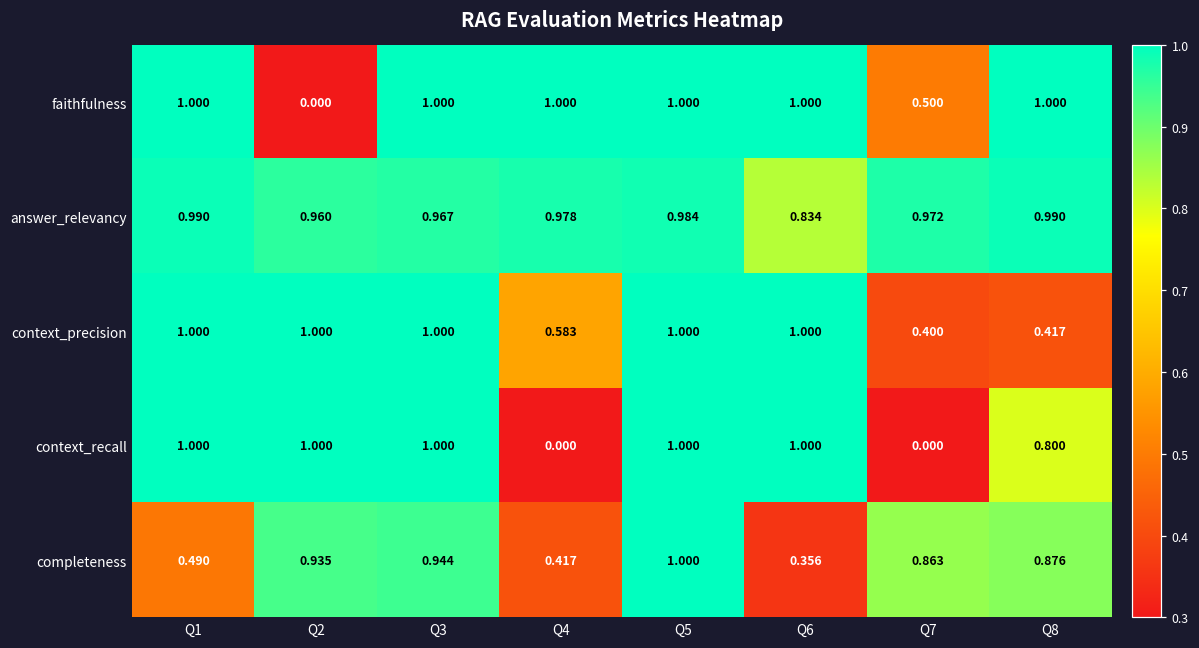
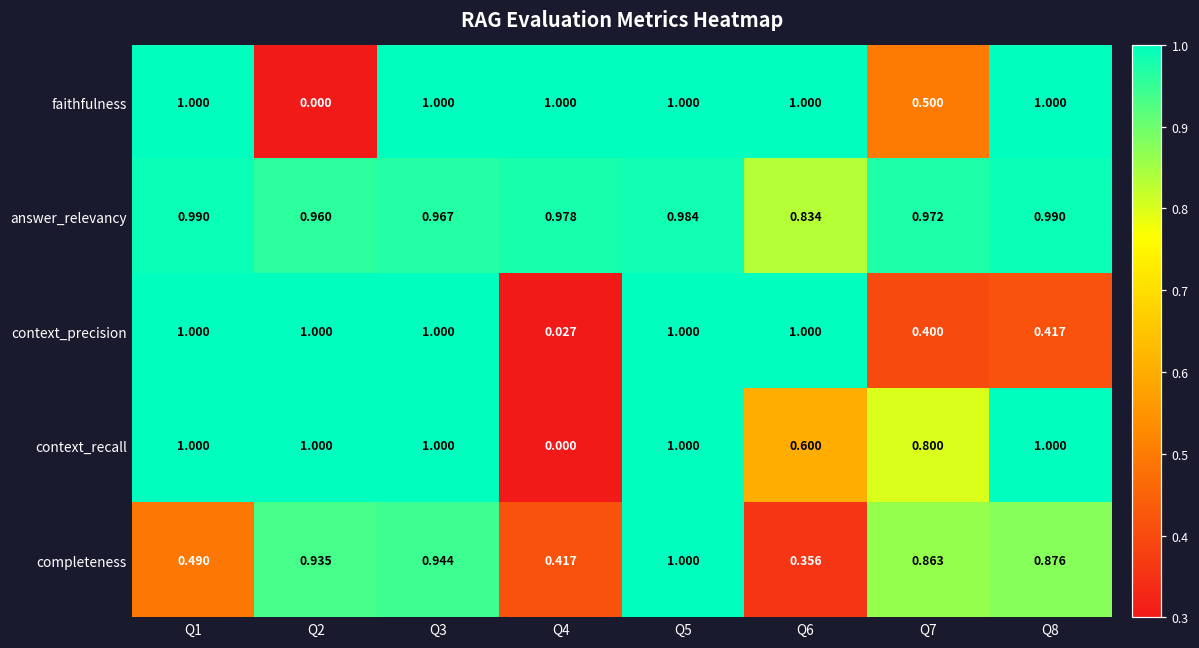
  {
    "faithfulness": {
      "Q1": 1.000,
      "Q2": 0.000,
      "Q3": 1.000,
      "Q4": 1.000,
      "Q5": 1.000,
      "Q6": 1.000,
      "Q7": 0.500,
      "Q8": 1.000
    },
    "answer_relevancy": {
      "Q1": 0.990,
      "Q2": 0.960,
      "Q3": 0.967,
      "Q4": 0.978,
      "Q5": 0.984,
      "Q6": 0.834,
      "Q7": 0.972,
      "Q8": 0.990
    },
    "context_precision": {
      "Q1": 1.000,
      "Q2": 1.000,
      "Q3": 1.000,
-     "Q4": 0.583,
+     "Q4": 0.027,
      "Q5": 1.000,
      "Q6": 1.000,
      "Q7": 0.400,
      "Q8": 0.417
    },
    "context_recall": {
      "Q1": 1.000,
      "Q2": 1.000,
      "Q3": 1.000,
      "Q4": 0.000,
      "Q5": 1.000,
-     "Q6": 1.000,
-     "Q7": 0.000,
-     "Q8": 0.800
+     "Q6": 0.600,
+     "Q7": 0.800,
+     "Q8": 1.000
    },
    "completeness": {
      "Q1": 0.490,
      "Q2": 0.935,
      "Q3": 0.944,
      "Q4": 0.417,
      "Q5": 1.000,
      "Q6": 0.356,
      "Q7": 0.863,
      "Q8": 0.876
    }
  }
